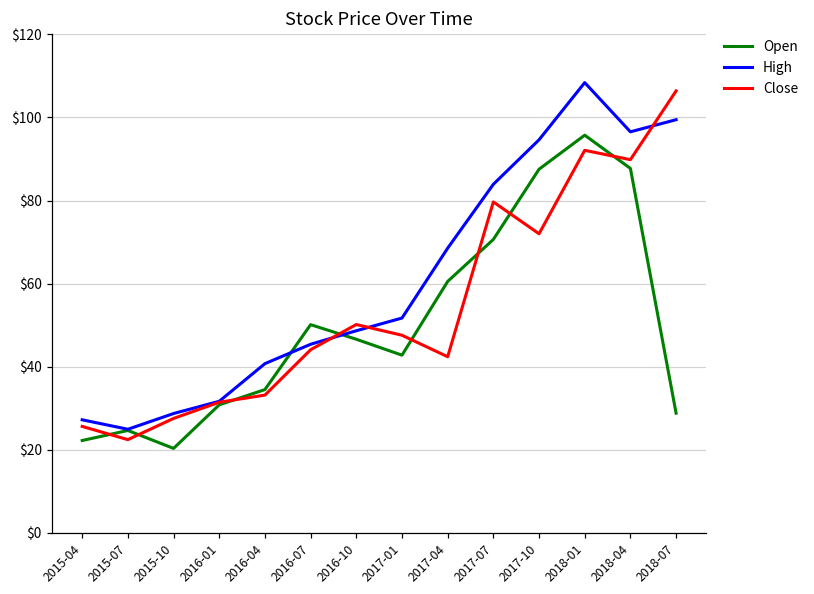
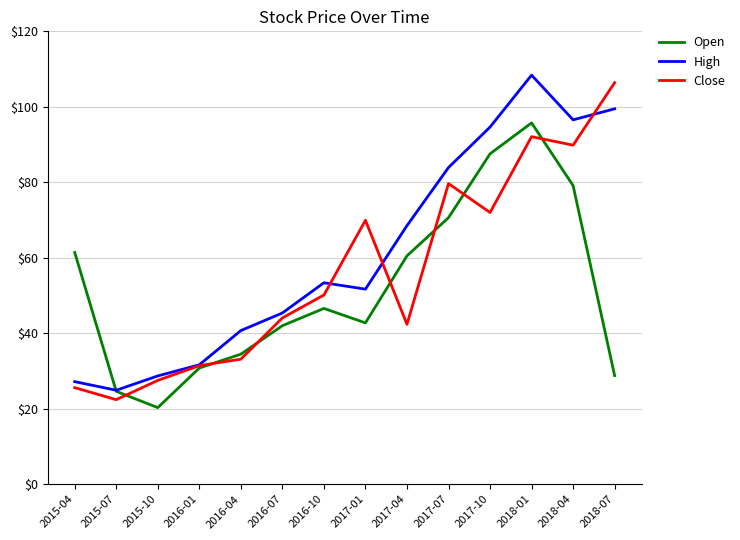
  {
    "Open": {
-     "2015-04": "$22",
+     "2015-04": "$61",
      "2015-10": "$20",
      "2016-04": "$34",
-     "2016-07": "$50",
+     "2016-07": "$42",
      "2016-10": "$47",
      "2017-01": "$43",
      "2017-04": "$61",
      "2017-07": "$71",
      "2017-10": "$88",
      "2018-01": "$96",
-     "2018-04": "$88",
+     "2018-04": "$79",
      "2018-07": "$29"
    },
    "High": {
      "2015-04": "$27",
      "2015-10": "$29",
      "2016-04": "$41",
      "2016-07": "$45",
-     "2016-10": "$49",
+     "2016-10": "$53",
      "2017-01": "$52",
      "2017-04": "$69",
      "2017-07": "$84",
      "2017-10": "$95",
      "2018-01": "$108",
      "2018-04": "$97",
      "2018-07": "$99"
    },
    "Close": {
      "2015-04": "$26",
      "2015-07": "$22",
      "2015-10": "$28",
      "2016-04": "$33",
      "2016-07": "$44",
      "2016-10": "$50",
-     "2017-01": "$48",
+     "2017-01": "$70",
      "2017-04": "$42",
      "2017-07": "$80",
      "2017-10": "$72",
      "2018-01": "$92",
      "2018-04": "$90",
      "2018-07": "$106"
    }
  }
